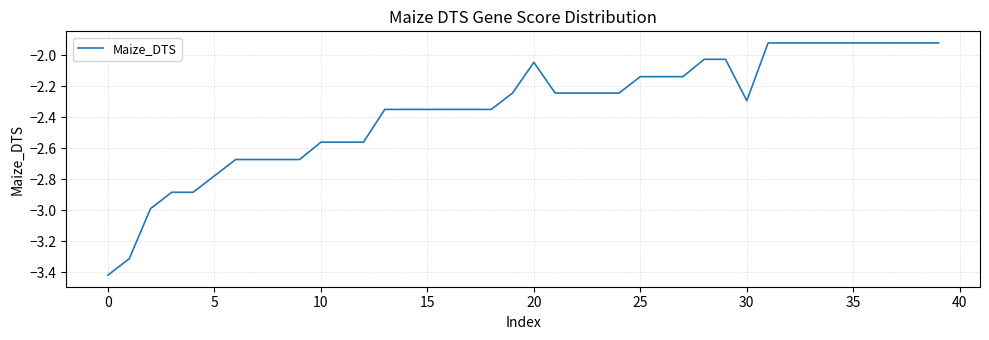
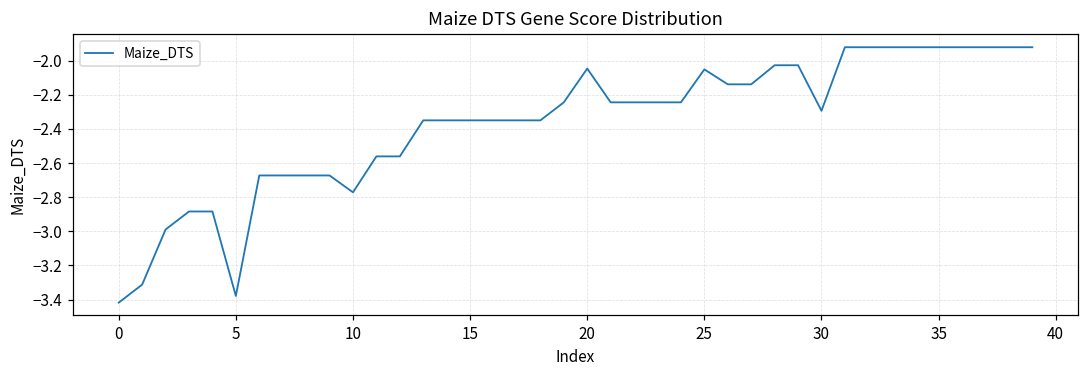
  {
    "0": -3.42,
-   "5": -2.78,
-   "10": -2.56,
+   "5": -3.38,
+   "10": -2.77,
    "15": -2.35,
    "20": -2.05,
-   "25": -2.14,
+   "25": -2.05,
    "30": -2.29,
    "35": -1.92
  }
